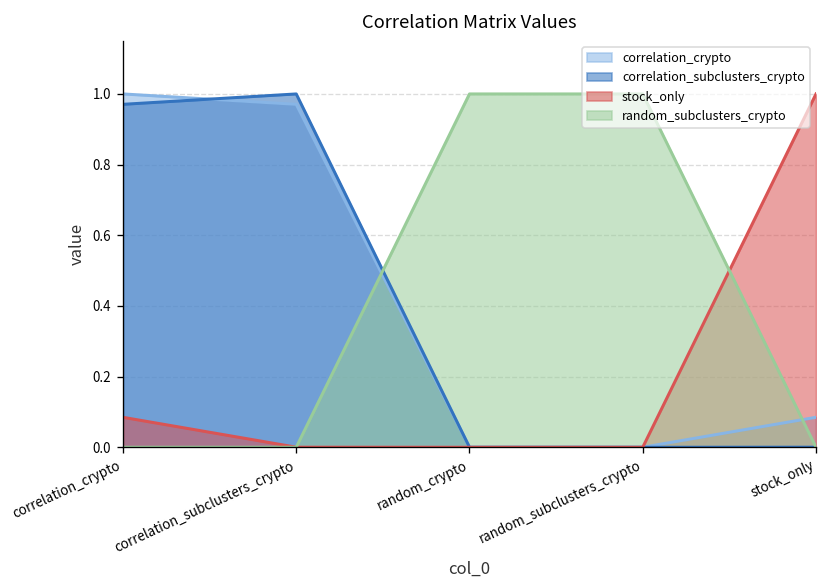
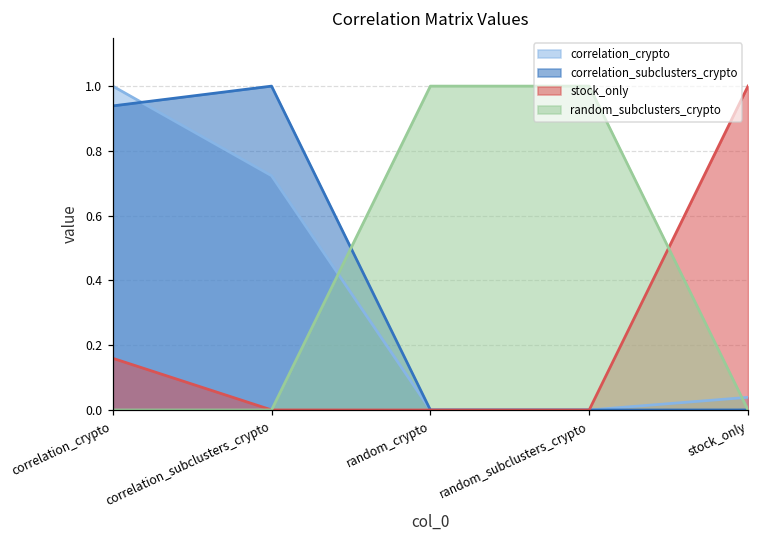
  {
    "correlation_crypto": {
      "correlation_crypto": 1.00,
-     "correlation_subclusters_crypto": 0.97,
-     "stock_only": 0.08
+     "correlation_subclusters_crypto": 0.72,
+     "stock_only": 0.04
    },
    "correlation_subclusters_crypto": {
-     "correlation_crypto": 0.97,
+     "correlation_crypto": 0.94,
      "correlation_subclusters_crypto": 1.00
    },
    "stock_only": {
-     "correlation_crypto": 0.08,
+     "correlation_crypto": 0.16,
      "stock_only": 1.00
    },
    "random_subclusters_crypto": {
      "correlation_crypto": 0.00,
      "random_crypto": 1.00
    }
  }
